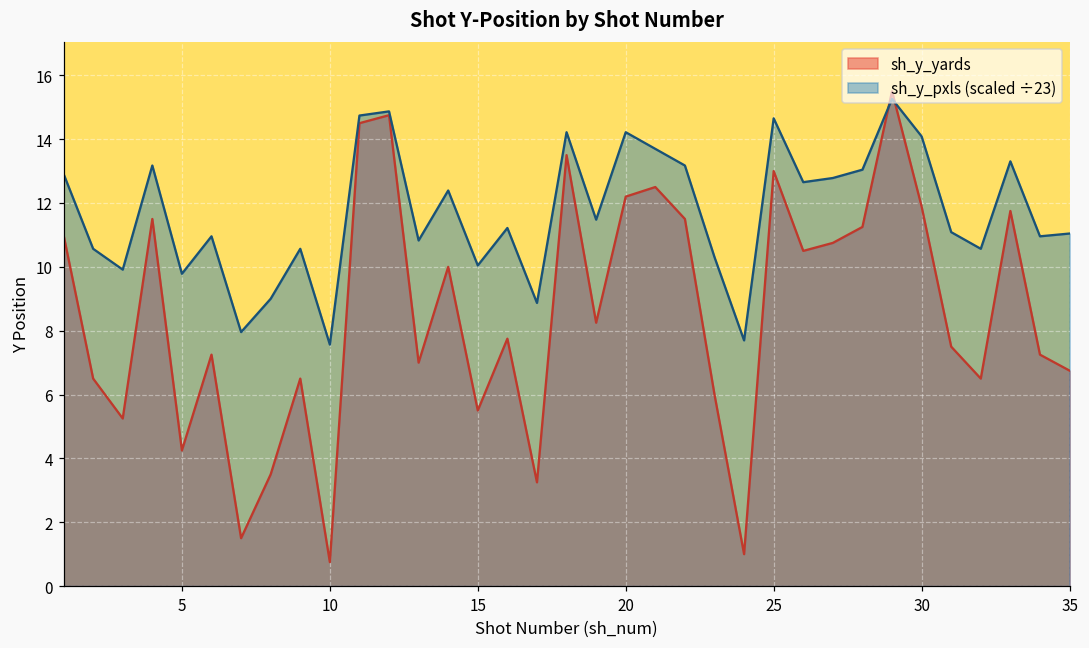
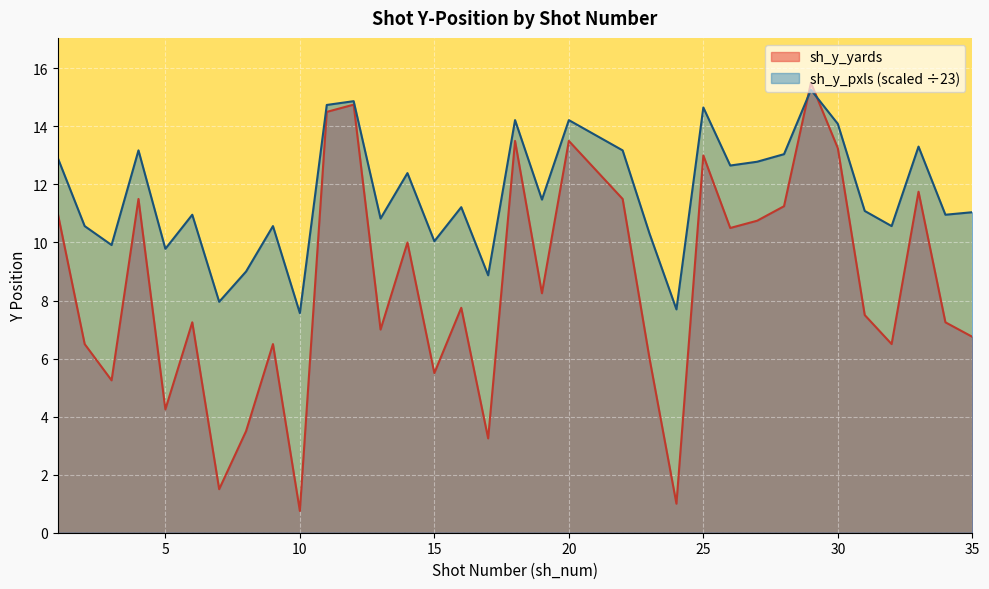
  {
    "sh_y_yards": {
      "5": 4.3,
      "10": 0.8,
      "15": 5.5,
-     "20": 12.2,
+     "20": 13.5,
      "25": 13.0,
-     "30": 11.9,
+     "30": 13.3,
      "35": 6.8
    },
    "sh_y_pxls (scaled ÷23)": {
      "5": 9.8,
      "10": 7.6,
      "15": 10.0,
      "20": 14.2,
      "25": 14.7,
      "30": 14.1,
      "35": 11.0
    }
  }
